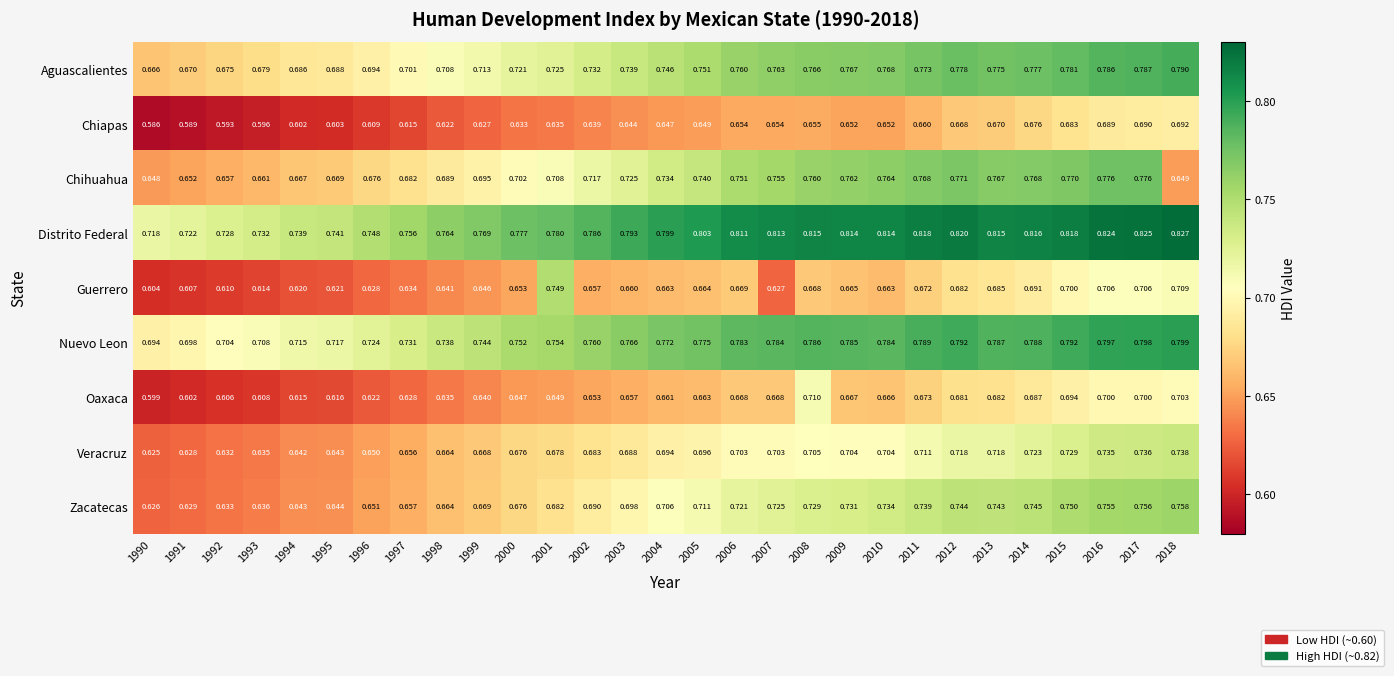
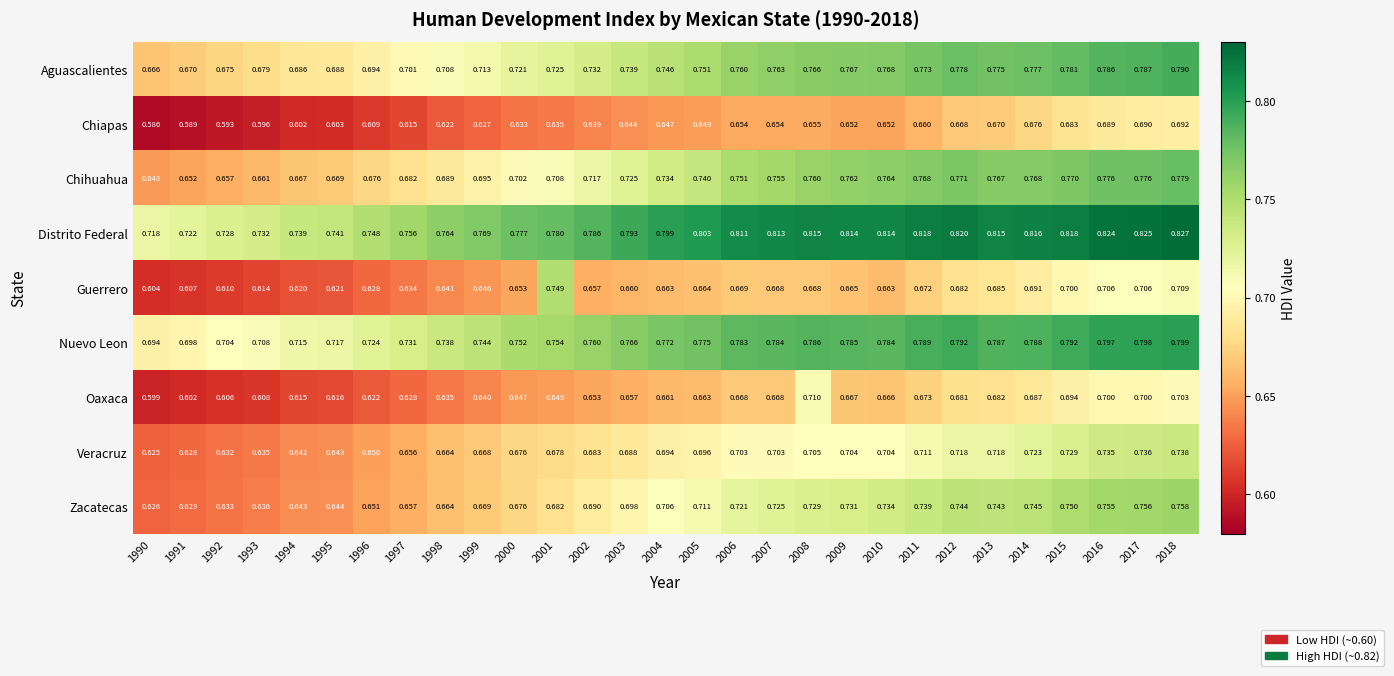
  {
    "Chihuahua": {
      "1990": 0.648,
      "1991": 0.652,
      "1992": 0.657,
      "1993": 0.661,
      "1994": 0.667,
      "1995": 0.669,
      "1996": 0.676,
      "1997": 0.682,
      "1998": 0.689,
      "1999": 0.695,
      "2000": 0.702,
      "2001": 0.708,
      "2002": 0.717,
      "2003": 0.725,
      "2004": 0.734,
      "2005": 0.740,
      "2006": 0.751,
      "2007": 0.755,
      "2008": 0.760,
      "2009": 0.762,
      "2010": 0.764,
      "2011": 0.768,
      "2012": 0.771,
      "2013": 0.767,
      "2014": 0.768,
      "2015": 0.770,
      "2016": 0.776,
      "2017": 0.776,
-     "2018": 0.649
+     "2018": 0.779
    },
    "Guerrero": {
      "1990": 0.604,
      "1991": 0.607,
      "1992": 0.610,
      "1993": 0.614,
      "1994": 0.620,
      "1995": 0.621,
      "1996": 0.628,
      "1997": 0.634,
      "1998": 0.641,
      "1999": 0.646,
      "2000": 0.653,
      "2001": 0.749,
      "2002": 0.657,
      "2003": 0.660,
      "2004": 0.663,
      "2005": 0.664,
      "2006": 0.669,
-     "2007": 0.627,
+     "2007": 0.668,
      "2008": 0.668,
      "2009": 0.665,
      "2010": 0.663,
      "2011": 0.672,
      "2012": 0.682,
      "2013": 0.685,
      "2014": 0.691,
      "2015": 0.700,
      "2016": 0.706,
      "2017": 0.706,
      "2018": 0.709
    }
  }
